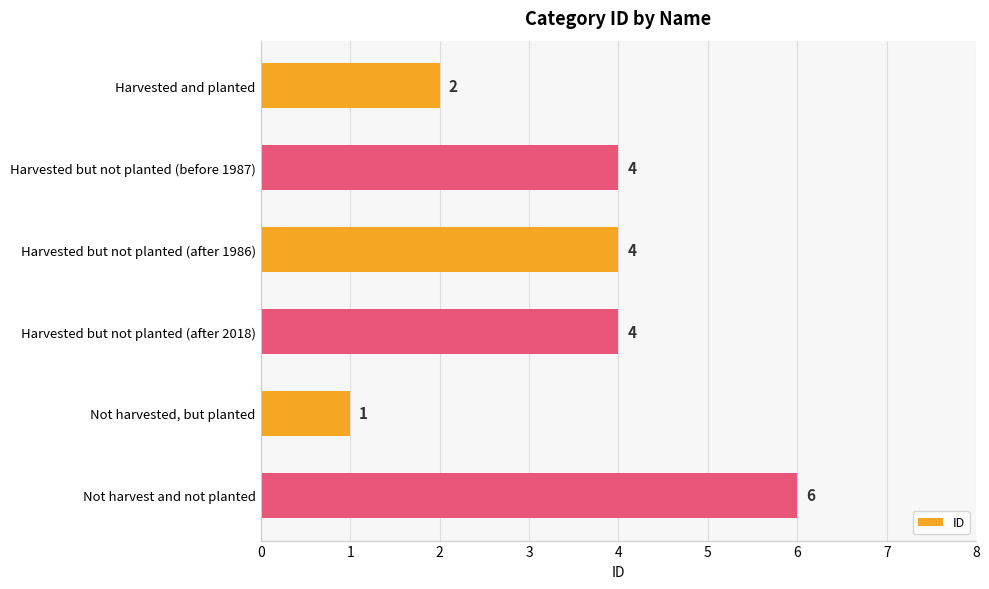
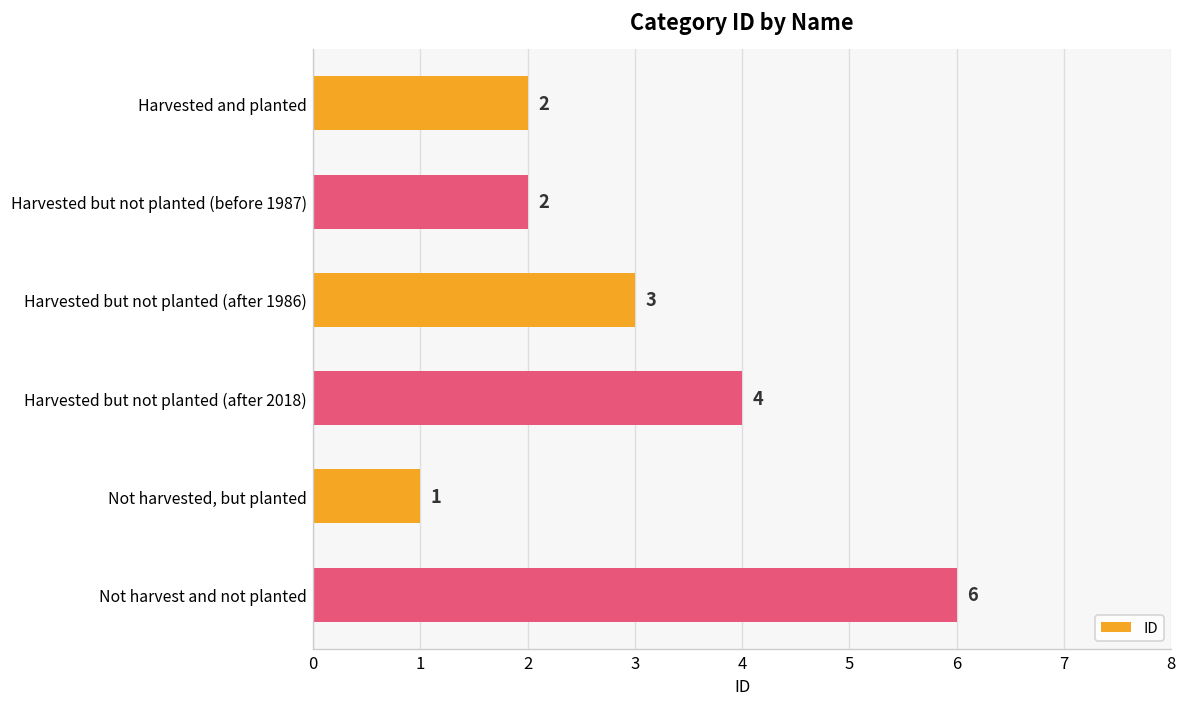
  {
    "Harvested and planted": 2,
-   "Harvested but not planted (before 1987)": 4,
-   "Harvested but not planted (after 1986)": 4,
+   "Harvested but not planted (before 1987)": 2,
+   "Harvested but not planted (after 1986)": 3,
    "Harvested but not planted (after 2018)": 4,
    "Not harvested, but planted": 1,
    "Not harvest and not planted": 6
  }
